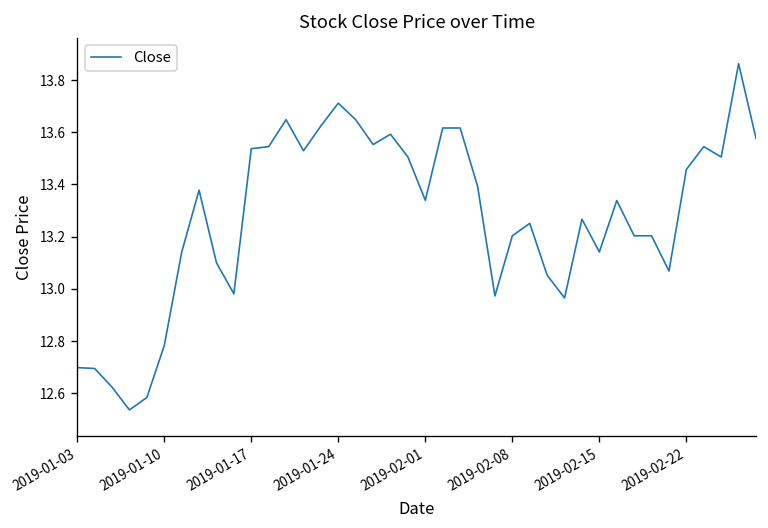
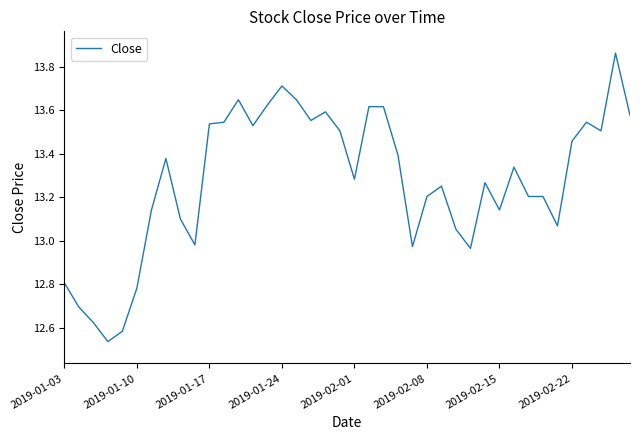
  {
-   "2019-01-03": 12.70,
+   "2019-01-03": 12.81,
    "2019-01-10": 12.78,
    "2019-01-17": 13.54,
    "2019-01-24": 13.71,
-   "2019-02-01": 13.34,
+   "2019-02-01": 13.28,
    "2019-02-08": 13.20,
    "2019-02-15": 13.14,
    "2019-02-22": 13.46
  }
